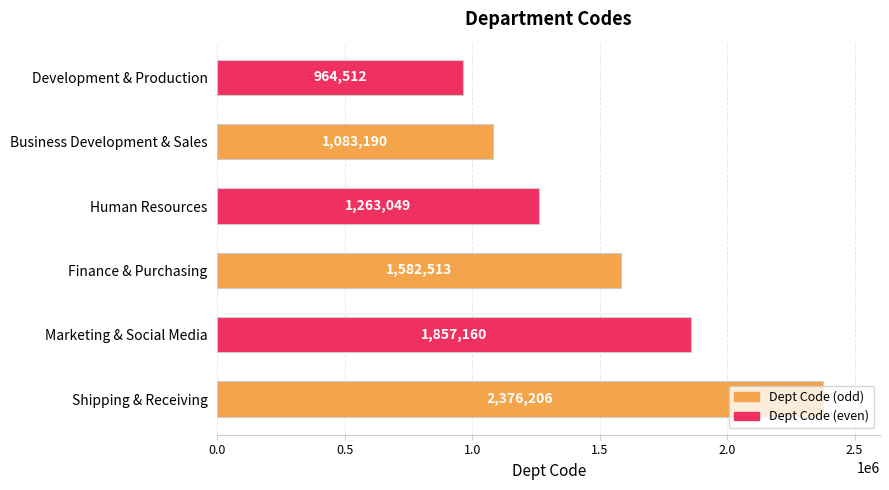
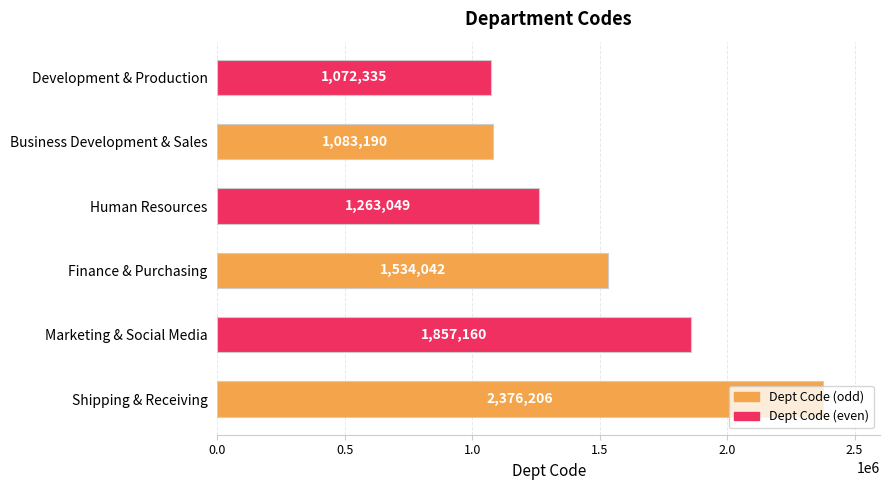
  {
-   "Development & Production": "964,512",
+   "Development & Production": "1,072,335",
    "Business Development & Sales": "1,083,190",
    "Human Resources": "1,263,049",
-   "Finance & Purchasing": "1,582,513",
+   "Finance & Purchasing": "1,534,042",
    "Marketing & Social Media": "1,857,160"
  }
